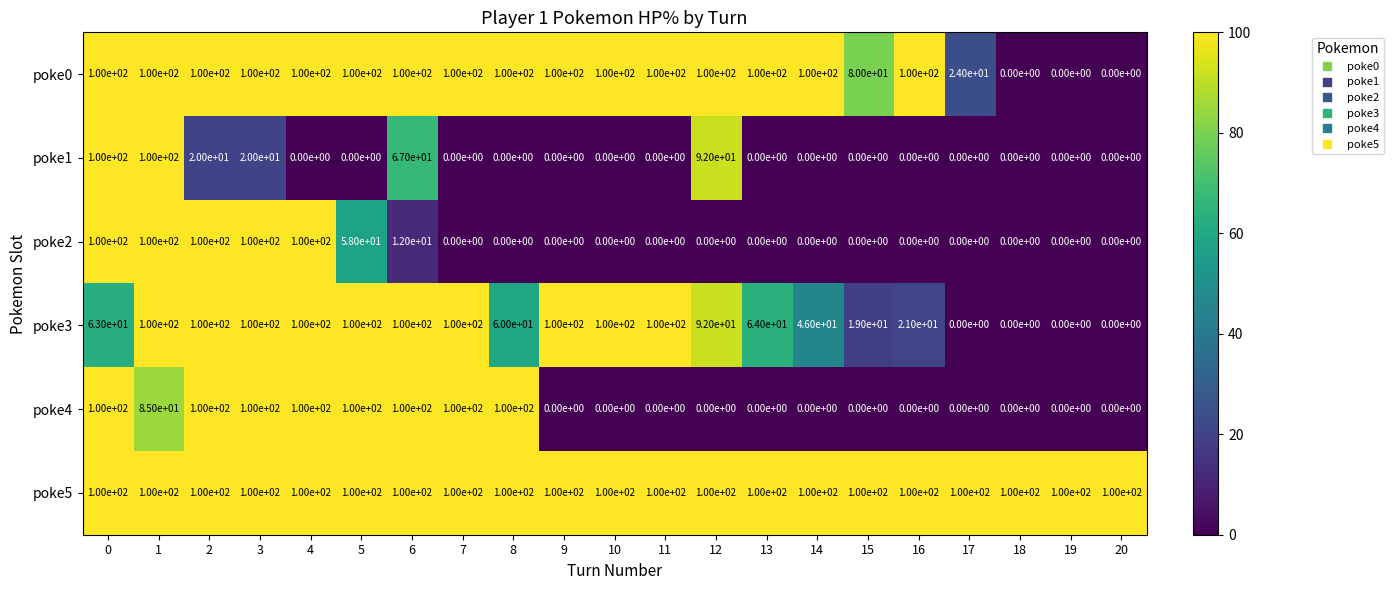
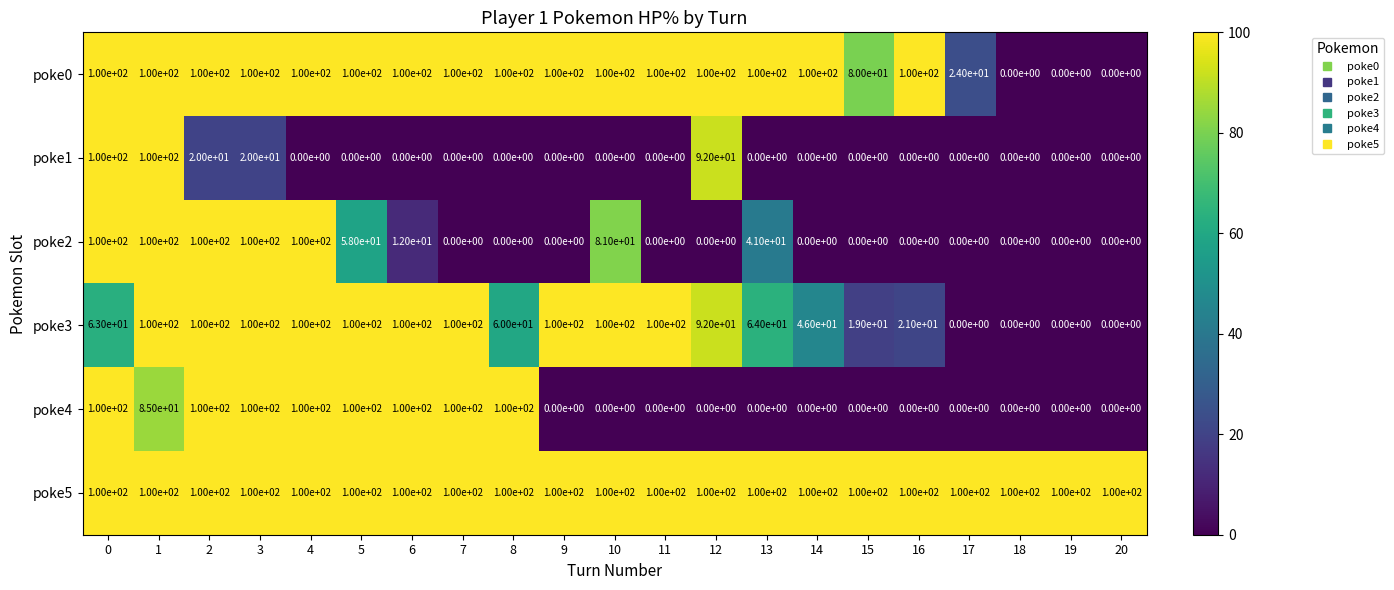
  {
    "poke0": {
      "0": "1.00e+02",
      "1": "1.00e+02",
      "2": "1.00e+02",
      "3": "1.00e+02",
      "4": "1.00e+02",
      "5": "1.00e+02",
      "6": "1.00e+02",
      "7": "1.00e+02",
      "8": "1.00e+02",
      "9": "1.00e+02",
      "10": "1.00e+02",
      "11": "1.00e+02",
      "12": "1.00e+02",
      "13": "1.00e+02",
      "14": "1.00e+02",
      "15": "8.00e+01",
      "16": "1.00e+02",
      "17": "2.40e+01",
      "18": "0.00e+00",
      "19": "0.00e+00",
      "20": "0.00e+00"
    },
    "poke1": {
      "0": "1.00e+02",
      "1": "1.00e+02",
      "2": "2.00e+01",
      "3": "2.00e+01",
      "4": "0.00e+00",
      "5": "0.00e+00",
-     "6": "6.70e+01",
+     "6": "0.00e+00",
      "7": "0.00e+00",
      "8": "0.00e+00",
      "9": "0.00e+00",
      "10": "0.00e+00",
      "11": "0.00e+00",
      "12": "9.20e+01",
      "13": "0.00e+00",
      "14": "0.00e+00",
      "15": "0.00e+00",
      "16": "0.00e+00",
      "17": "0.00e+00",
      "18": "0.00e+00",
      "19": "0.00e+00",
      "20": "0.00e+00"
    },
    "poke2": {
      "0": "1.00e+02",
      "1": "1.00e+02",
      "2": "1.00e+02",
      "3": "1.00e+02",
      "4": "1.00e+02",
      "5": "5.80e+01",
      "6": "1.20e+01",
      "7": "0.00e+00",
      "8": "0.00e+00",
      "9": "0.00e+00",
-     "10": "0.00e+00",
+     "10": "8.10e+01",
      "11": "0.00e+00",
      "12": "0.00e+00",
-     "13": "0.00e+00",
+     "13": "4.10e+01",
      "14": "0.00e+00",
      "15": "0.00e+00",
      "16": "0.00e+00",
      "17": "0.00e+00",
      "18": "0.00e+00",
      "19": "0.00e+00",
      "20": "0.00e+00"
    },
    "poke3": {
      "0": "6.30e+01",
      "1": "1.00e+02",
      "2": "1.00e+02",
      "3": "1.00e+02",
      "4": "1.00e+02",
      "5": "1.00e+02",
      "6": "1.00e+02",
      "7": "1.00e+02",
      "8": "6.00e+01",
      "9": "1.00e+02",
      "10": "1.00e+02",
      "11": "1.00e+02",
      "12": "9.20e+01",
      "13": "6.40e+01",
      "14": "4.60e+01",
      "15": "1.90e+01",
      "16": "2.10e+01",
      "17": "0.00e+00",
      "18": "0.00e+00",
      "19": "0.00e+00",
      "20": "0.00e+00"
    },
    "poke4": {
      "0": "1.00e+02",
      "1": "8.50e+01",
      "2": "1.00e+02",
      "3": "1.00e+02",
      "4": "1.00e+02",
      "5": "1.00e+02",
      "6": "1.00e+02",
      "7": "1.00e+02",
      "8": "1.00e+02",
      "9": "0.00e+00",
      "10": "0.00e+00",
      "11": "0.00e+00",
      "12": "0.00e+00",
      "13": "0.00e+00",
      "14": "0.00e+00",
      "15": "0.00e+00",
      "16": "0.00e+00",
      "17": "0.00e+00",
      "18": "0.00e+00",
      "19": "0.00e+00",
      "20": "0.00e+00"
    },
    "poke5": {
      "0": "1.00e+02",
      "1": "1.00e+02",
      "2": "1.00e+02",
      "3": "1.00e+02",
      "4": "1.00e+02",
      "5": "1.00e+02",
      "6": "1.00e+02",
      "7": "1.00e+02",
      "8": "1.00e+02",
      "9": "1.00e+02",
      "10": "1.00e+02",
      "11": "1.00e+02",
      "12": "1.00e+02",
      "13": "1.00e+02",
      "14": "1.00e+02",
      "15": "1.00e+02",
      "16": "1.00e+02",
      "17": "1.00e+02",
      "18": "1.00e+02",
      "19": "1.00e+02",
      "20": "1.00e+02"
    }
  }
